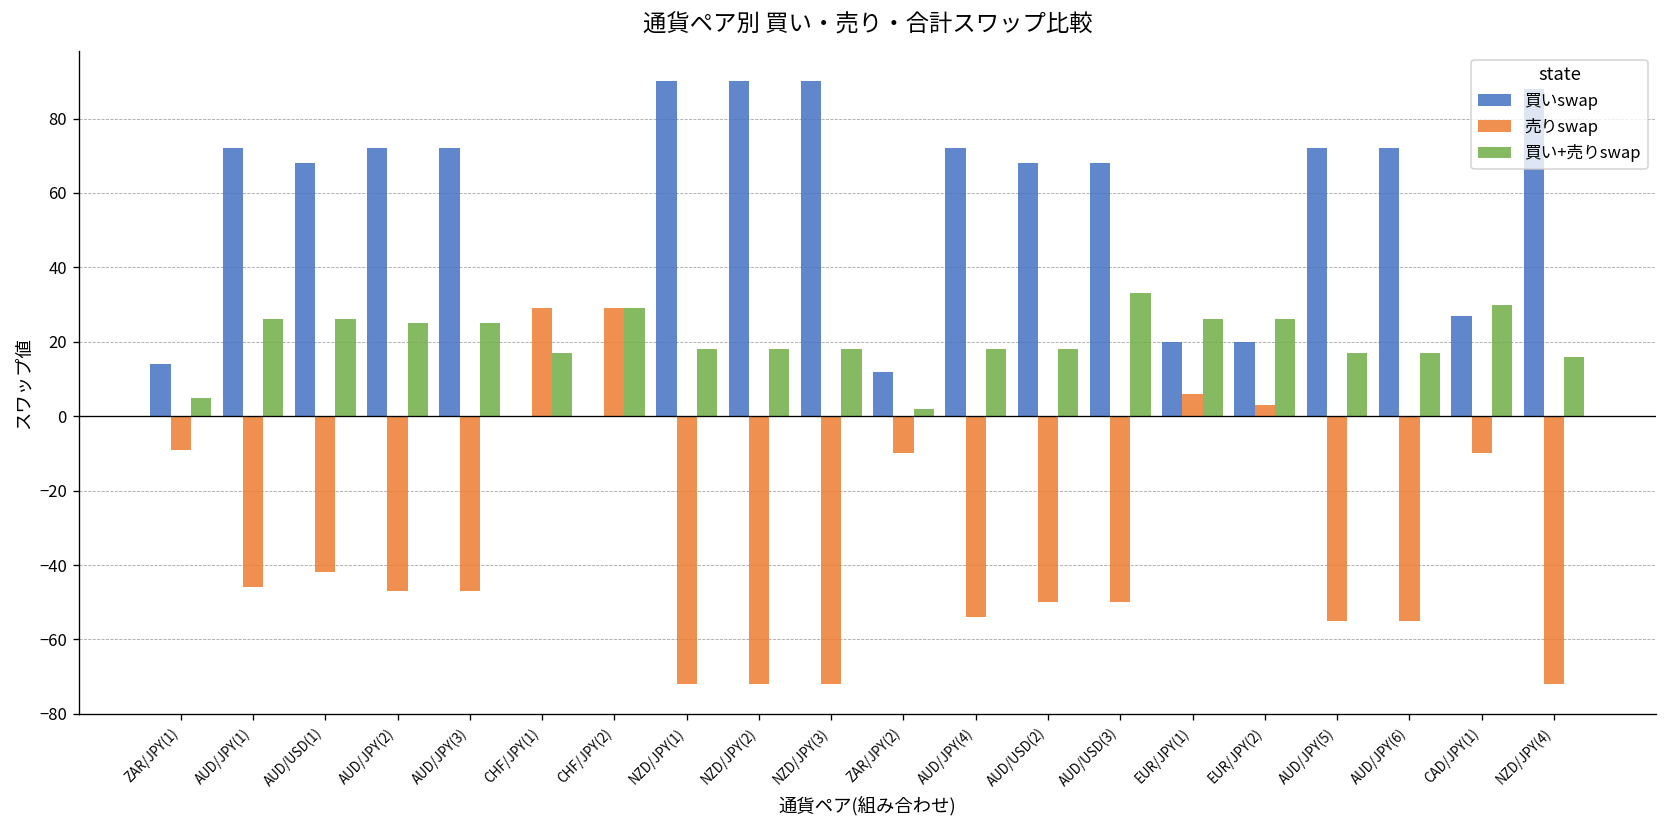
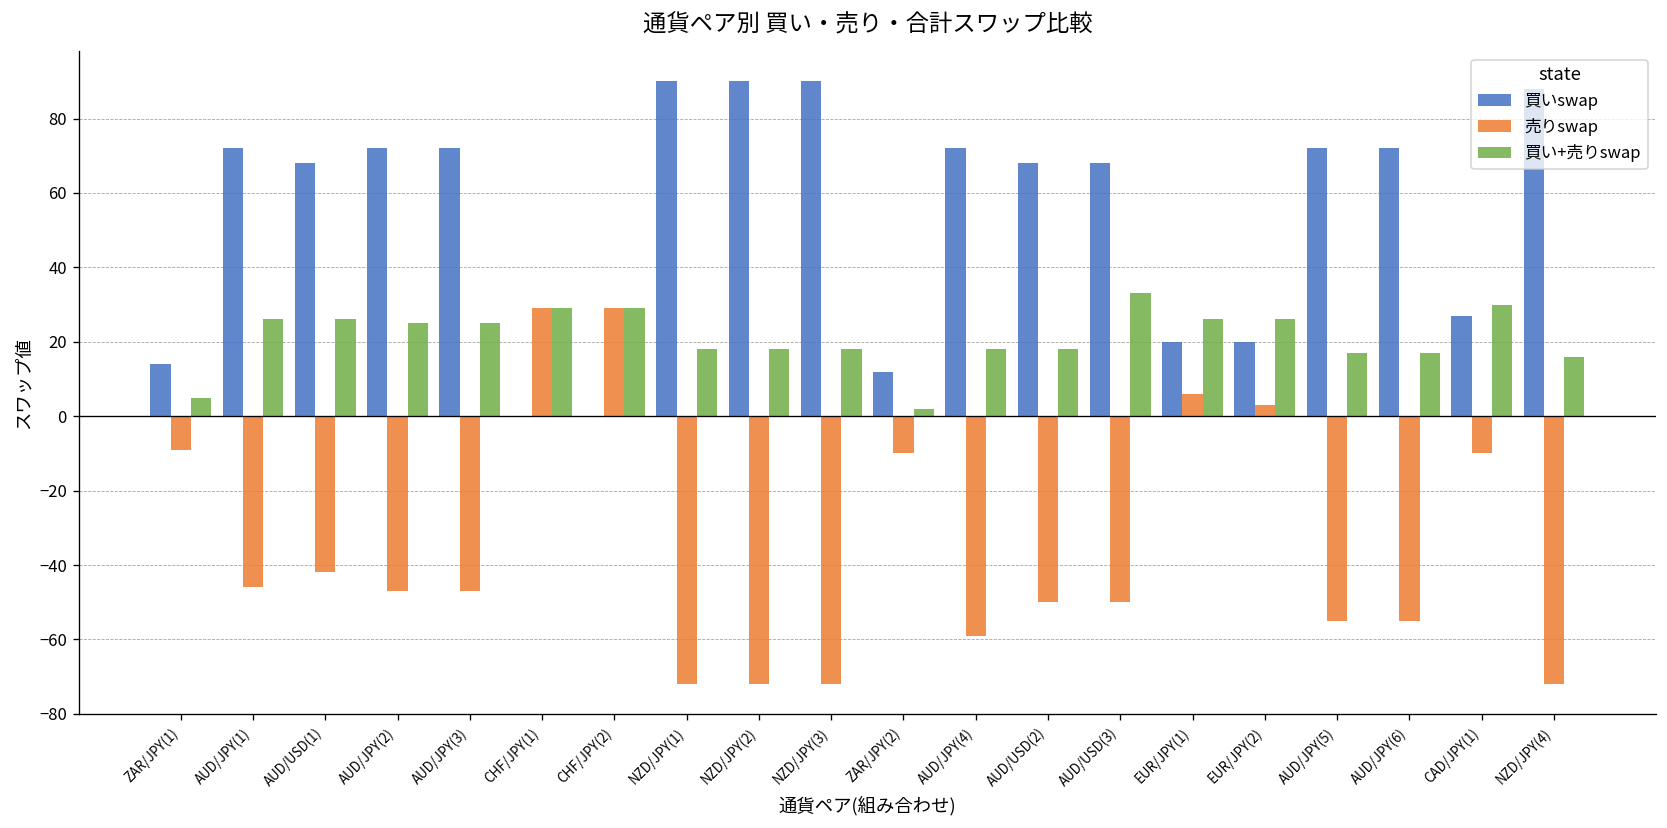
  {
    "買いswap": {
      "ZAR/JPY(1)": 14,
      "AUD/JPY(1)": 72,
      "AUD/USD(1)": 68,
      "AUD/JPY(2)": 72,
      "AUD/JPY(3)": 72,
      "CHF/JPY(1)": 0,
      "CHF/JPY(2)": 0,
      "NZD/JPY(1)": 90,
      "NZD/JPY(2)": 90,
      "NZD/JPY(3)": 90,
      "ZAR/JPY(2)": 12,
      "AUD/JPY(4)": 72,
      "AUD/USD(2)": 68,
      "AUD/USD(3)": 68,
      "EUR/JPY(1)": 20,
      "EUR/JPY(2)": 20,
      "AUD/JPY(5)": 72,
      "AUD/JPY(6)": 72,
      "CAD/JPY(1)": 27
    },
    "売りswap": {
      "ZAR/JPY(1)": -9,
      "AUD/JPY(1)": -46,
      "AUD/USD(1)": -42,
      "AUD/JPY(2)": -47,
      "AUD/JPY(3)": -47,
      "CHF/JPY(1)": 29,
      "CHF/JPY(2)": 29,
      "NZD/JPY(1)": -72,
      "NZD/JPY(2)": -72,
      "NZD/JPY(3)": -72,
      "ZAR/JPY(2)": -10,
-     "AUD/JPY(4)": -54,
+     "AUD/JPY(4)": -59,
      "AUD/USD(2)": -50,
      "AUD/USD(3)": -50,
      "EUR/JPY(1)": 6,
      "EUR/JPY(2)": 3,
      "AUD/JPY(5)": -55,
      "AUD/JPY(6)": -55,
      "CAD/JPY(1)": -10,
      "NZD/JPY(4)": -72
    },
    "買い+売りswap": {
      "ZAR/JPY(1)": 5,
      "AUD/JPY(1)": 26,
      "AUD/USD(1)": 26,
      "AUD/JPY(2)": 25,
      "AUD/JPY(3)": 25,
-     "CHF/JPY(1)": 17,
+     "CHF/JPY(1)": 29,
      "CHF/JPY(2)": 29,
      "NZD/JPY(1)": 18,
      "NZD/JPY(2)": 18,
      "NZD/JPY(3)": 18,
      "ZAR/JPY(2)": 2,
      "AUD/JPY(4)": 18,
      "AUD/USD(2)": 18,
      "AUD/USD(3)": 33,
      "EUR/JPY(1)": 26,
      "EUR/JPY(2)": 26,
      "AUD/JPY(5)": 17,
      "AUD/JPY(6)": 17,
      "CAD/JPY(1)": 30,
      "NZD/JPY(4)": 16
    }
  }
